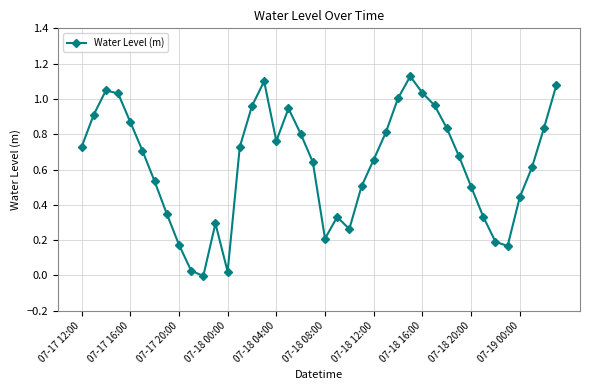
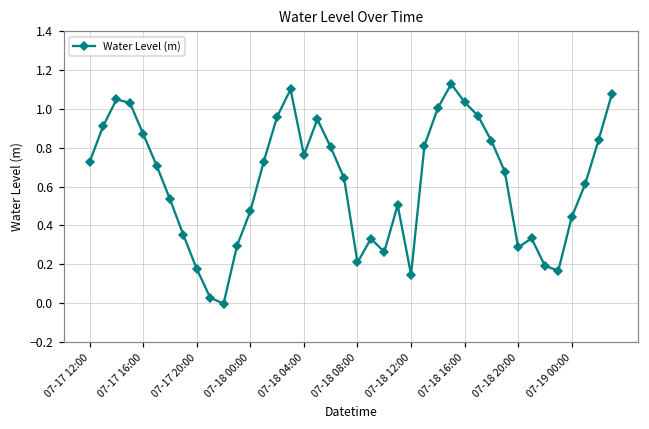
  {
    "07-17 12:00": 0.73,
    "07-17 16:00": 0.87,
    "07-17 20:00": 0.17,
-   "07-18 00:00": 0.02,
+   "07-18 00:00": 0.47,
    "07-18 04:00": 0.76,
    "07-18 08:00": 0.21,
-   "07-18 12:00": 0.66,
+   "07-18 12:00": 0.15,
    "07-18 16:00": 1.03,
-   "07-18 20:00": 0.50,
+   "07-18 20:00": 0.29,
    "07-19 00:00": 0.44
  }
